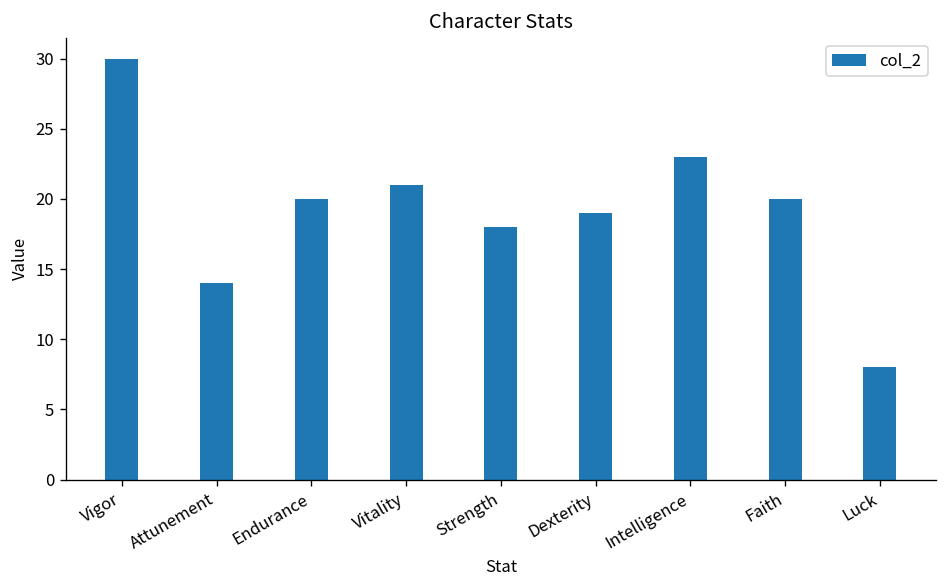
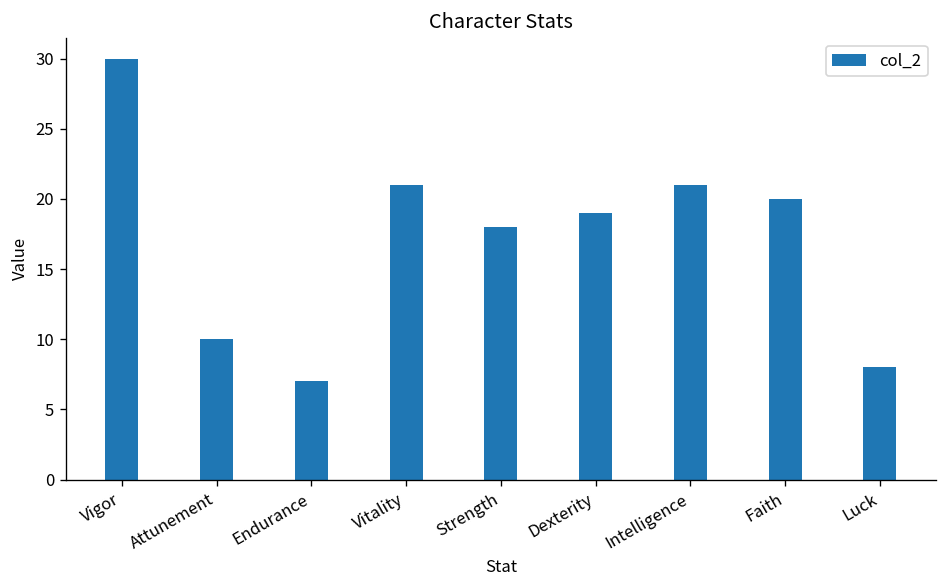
  {
    "Vigor": 30,
-   "Attunement": 14,
-   "Endurance": 20,
+   "Attunement": 10,
+   "Endurance": 7,
    "Vitality": 21,
    "Strength": 18,
    "Dexterity": 19,
-   "Intelligence": 23,
+   "Intelligence": 21,
    "Faith": 20,
    "Luck": 8
  }
